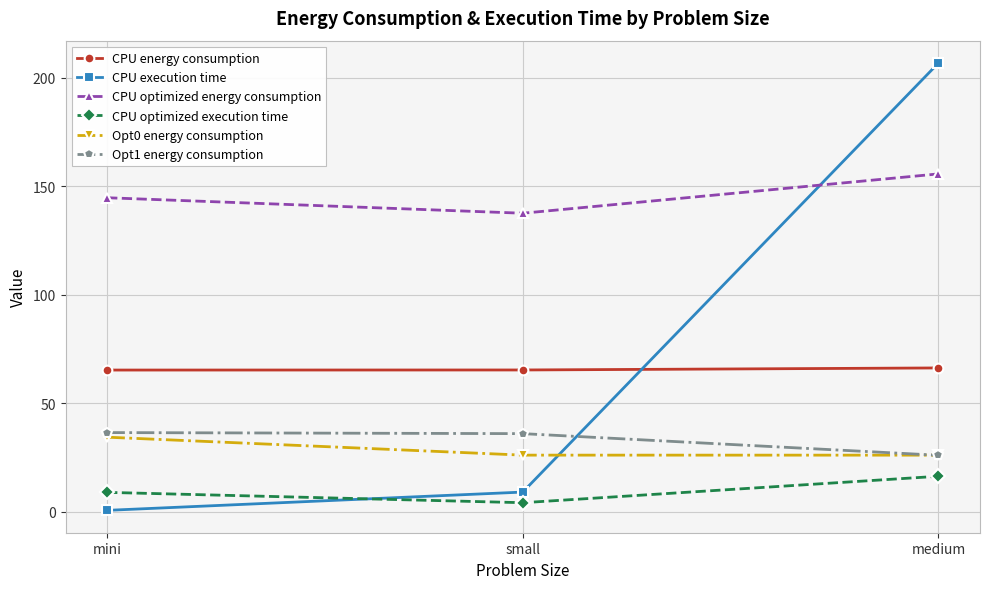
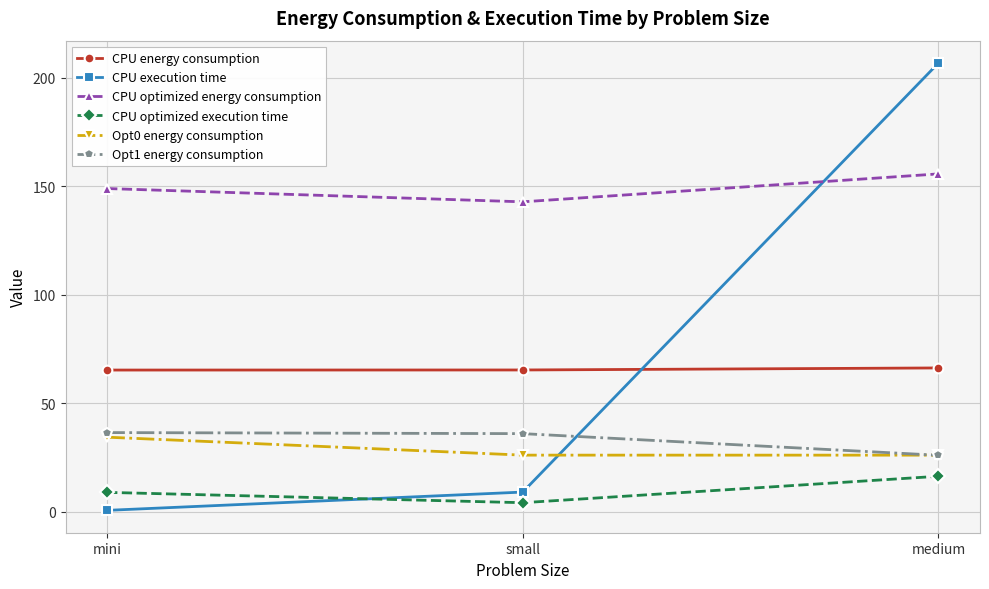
  {
    "CPU energy consumption": {
      "mini": 65,
      "small": 65,
      "medium": 66
    },
    "CPU execution time": {
      "mini": 1,
      "small": 9,
      "medium": 207
    },
    "CPU optimized energy consumption": {
-     "mini": 145,
-     "small": 138,
+     "mini": 149,
+     "small": 143,
      "medium": 156
    },
    "CPU optimized execution time": {
      "mini": 9,
      "small": 4,
      "medium": 16
    },
    "Opt0 energy consumption": {
      "mini": 34,
      "small": 26
    },
    "Opt1 energy consumption": {
      "mini": 37,
      "small": 36
    }
  }
